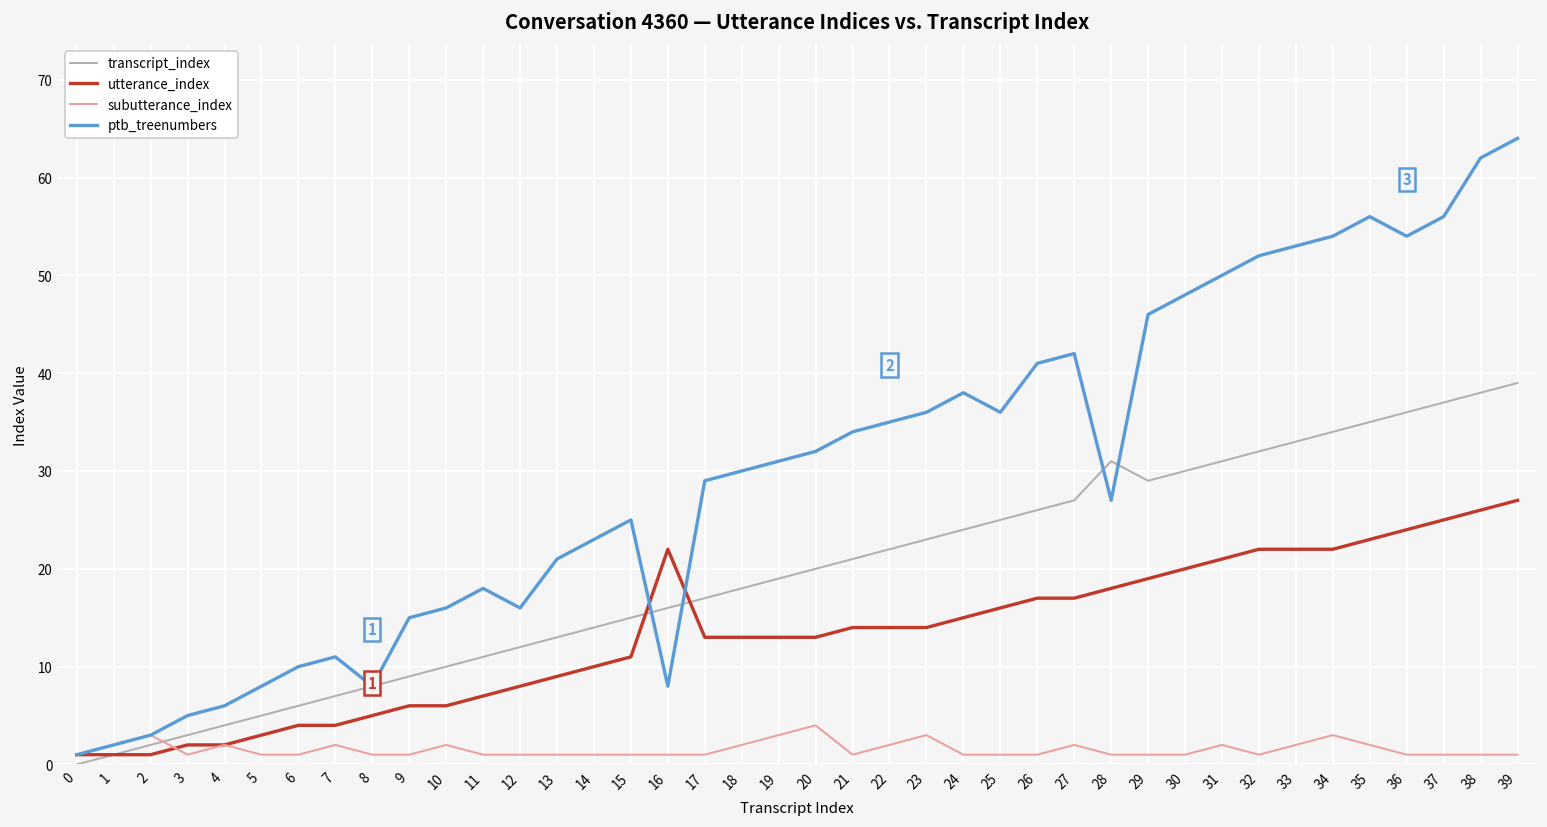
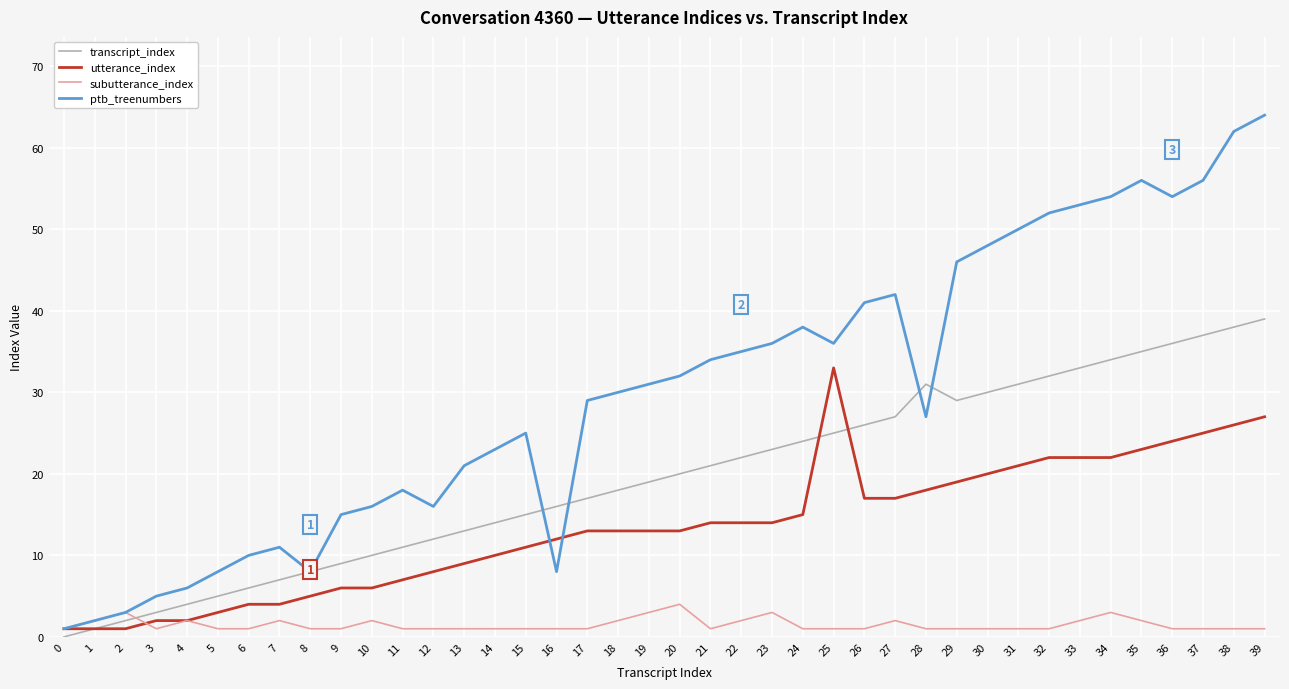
  {
    "transcript_index": {
      "0": 0,
      "2": 2,
      "3": 3,
      "4": 4,
      "5": 5,
      "6": 6,
      "7": 7,
      "9": 9,
      "10": 10,
      "11": 11,
      "12": 12,
      "13": 13,
      "14": 14,
      "15": 15,
      "16": 16,
      "17": 17,
      "18": 18,
      "19": 19,
      "20": 20,
      "21": 21,
      "22": 22,
      "23": 23,
      "24": 24,
      "25": 25,
      "26": 26,
      "27": 27,
      "28": 31,
      "29": 29,
      "30": 30,
      "31": 31,
      "32": 32,
      "33": 33,
      "34": 34,
      "35": 35,
      "36": 36,
      "37": 37,
      "38": 38,
      "39": 39
    },
    "utterance_index": {
      "2": 1,
      "3": 2,
      "5": 3,
      "6": 4,
      "7": 4,
      "8": 5,
      "9": 6,
      "10": 6,
      "11": 7,
      "12": 8,
      "13": 9,
      "14": 10,
      "15": 11,
-     "16": 22,
+     "16": 12,
      "17": 13,
      "18": 13,
      "19": 13,
      "20": 13,
      "21": 14,
      "22": 14,
      "23": 14,
      "24": 15,
-     "25": 16,
+     "25": 33,
      "26": 17,
      "27": 17,
      "28": 18,
      "29": 19,
      "30": 20,
      "31": 21,
      "32": 22,
      "33": 22,
      "34": 22,
      "35": 23,
      "36": 24,
      "37": 25,
      "38": 26,
      "39": 27
    },
    "subutterance_index": {
      "3": 1,
      "5": 1,
      "6": 1,
      "7": 2,
      "8": 1,
      "9": 1,
      "10": 2,
      "11": 1,
      "12": 1,
      "13": 1,
      "14": 1,
      "15": 1,
      "16": 1,
      "17": 1,
      "18": 2,
      "19": 3,
      "20": 4,
      "21": 1,
      "22": 2,
      "23": 3,
      "24": 1,
      "25": 1,
      "26": 1,
      "27": 2,
      "28": 1,
      "29": 1,
      "30": 1,
-     "31": 2,
+     "31": 1,
      "32": 1,
      "33": 2,
      "34": 3,
      "35": 2,
      "36": 1,
      "37": 1,
      "38": 1,
      "39": 1
    },
    "ptb_treenumbers": {
      "3": 5,
      "4": 6,
      "5": 8,
      "6": 10,
      "7": 11,
      "9": 15,
      "10": 16,
      "11": 18,
      "12": 16,
      "13": 21,
      "14": 23,
      "15": 25,
      "16": 8,
      "17": 29,
      "18": 30,
      "19": 31,
      "20": 32,
      "21": 34,
      "22": 35,
      "23": 36,
      "24": 38,
      "25": 36,
      "26": 41,
      "27": 42,
      "28": 27,
      "29": 46,
      "30": 48,
      "31": 50,
      "32": 52,
      "33": 53,
      "34": 54,
      "35": 56,
      "36": 54,
      "37": 56,
      "38": 62,
      "39": 64
    }
  }
